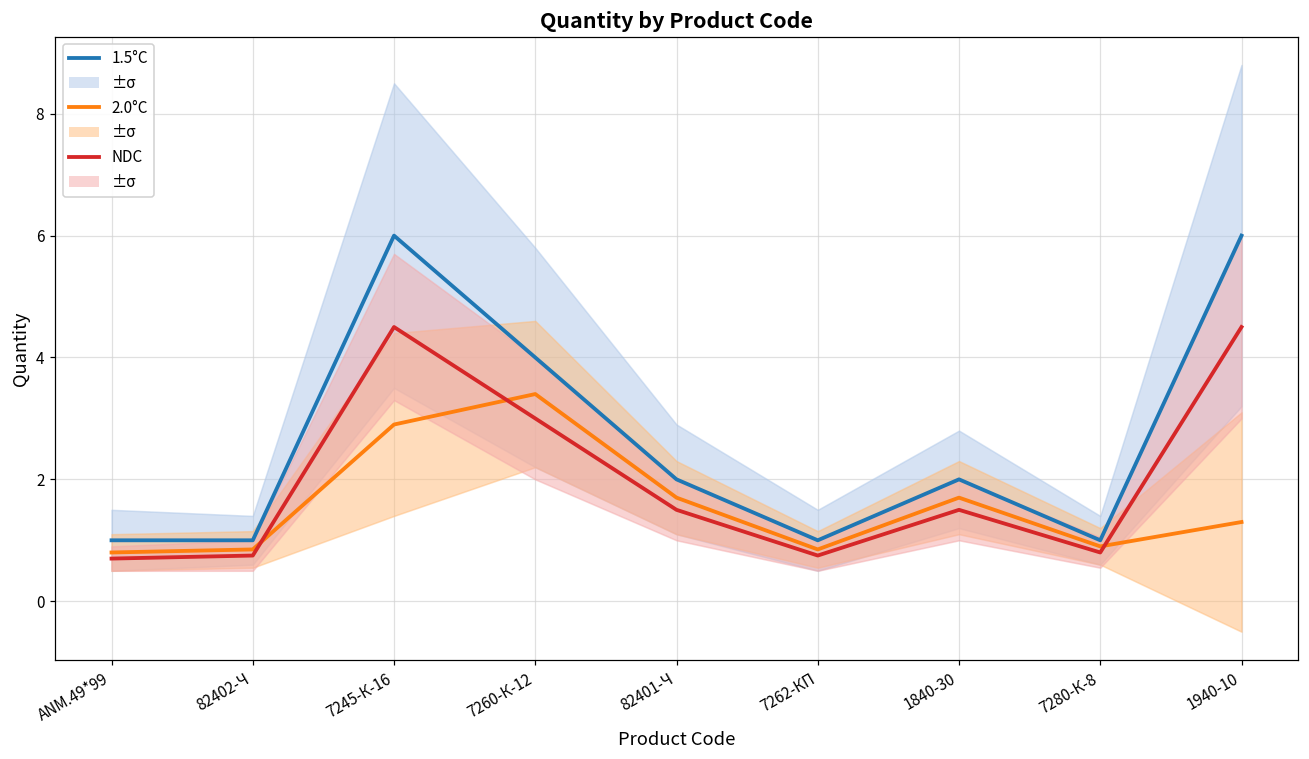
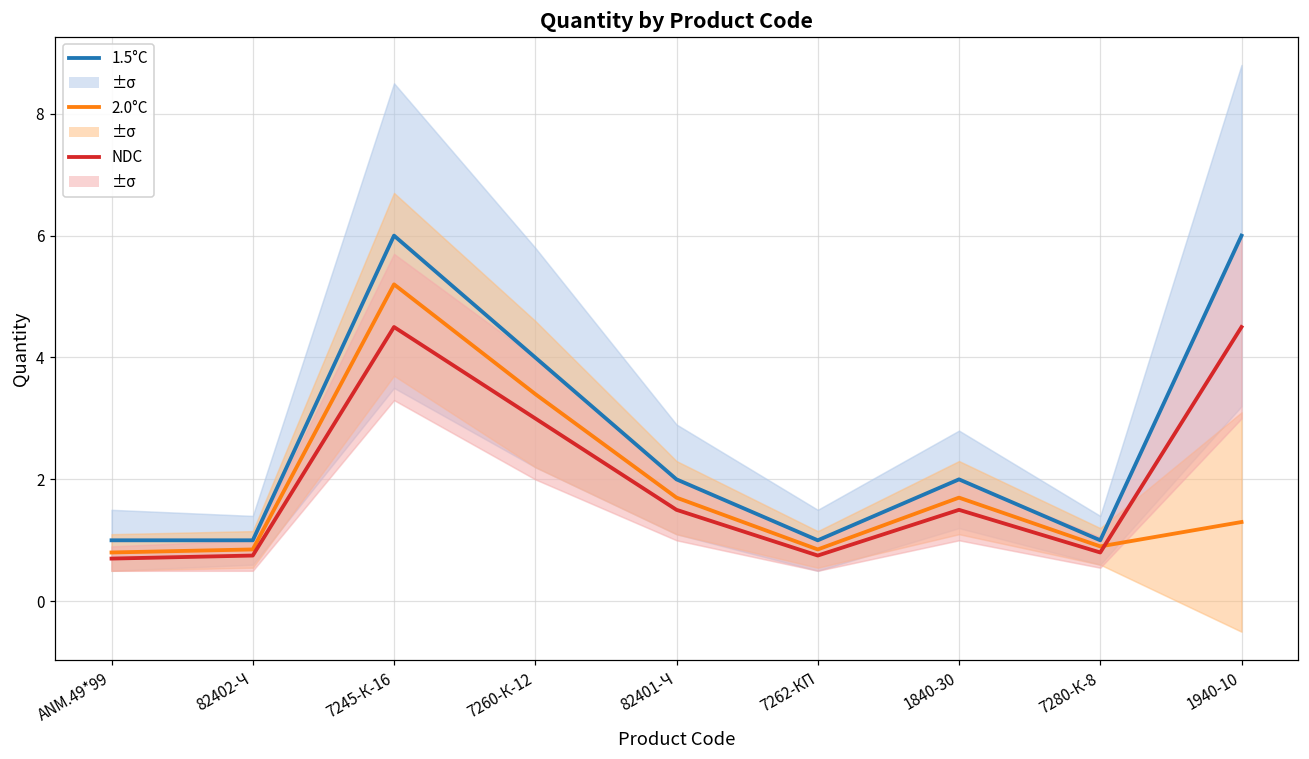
  {
    "1.5°C": {
      "ANM.49*99": 1.0,
      "7245-К-16": 6.0,
      "7280-К-8": 1.0
    },
    "2.0°C": {
      "ANM.49*99": 0.8,
      "82402-Ч": 0.9,
-     "7245-К-16": 2.9,
+     "7245-К-16": 5.2,
      "7260-К-12": 3.4,
      "82401-Ч": 1.7,
      "7262-КП": 0.9,
      "1840-30": 1.7,
      "7280-К-8": 0.9,
      "1940-10": 1.3
    },
    "NDC": {
      "ANM.49*99": 0.7,
      "82402-Ч": 0.8,
      "7245-К-16": 4.5,
      "7260-К-12": 3.0,
      "82401-Ч": 1.5,
      "7262-КП": 0.8,
      "1840-30": 1.5,
      "7280-К-8": 0.8,
      "1940-10": 4.5
    }
  }
